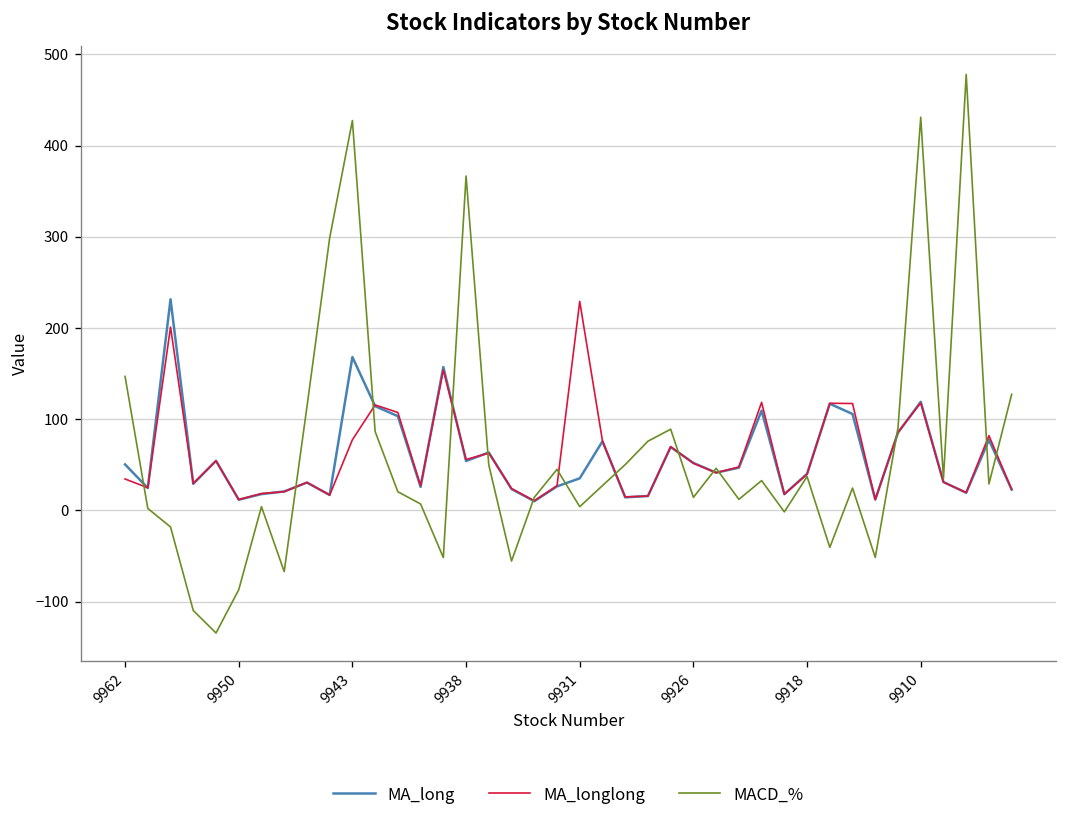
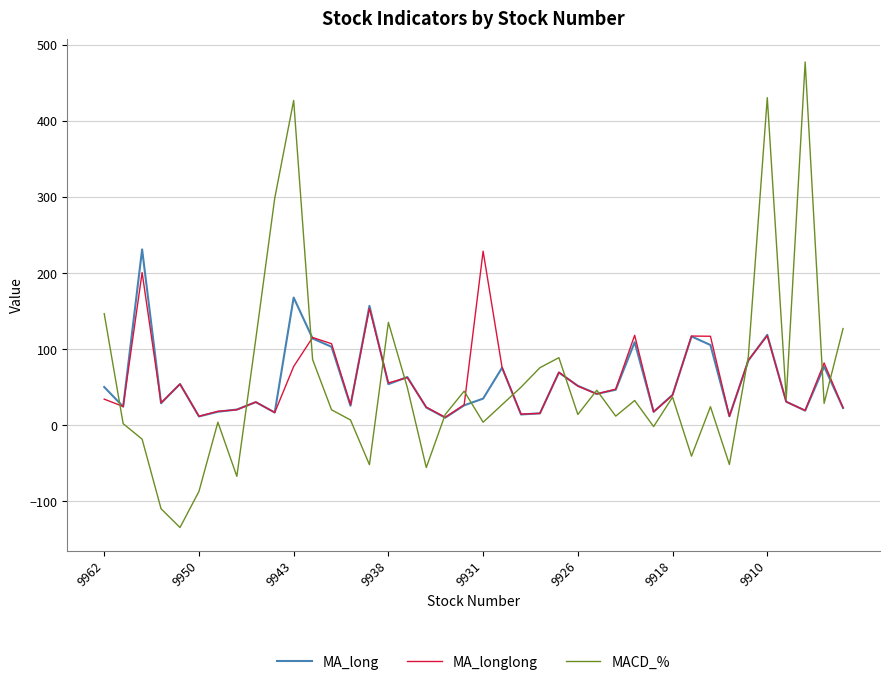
  {
    "MA_long": {
      "9962": 50,
      "9943": 170,
      "9931": 40
    },
    "MA_longlong": {
      "9962": 30,
      "9943": 80,
      "9931": 230
    },
    "MACD_%": {
      "9962": 150,
      "9950": -90,
      "9943": 430,
-     "9938": 370,
+     "9938": 140,
      "9931": 0,
      "9926": 10,
      "9910": 430
    }
  }
